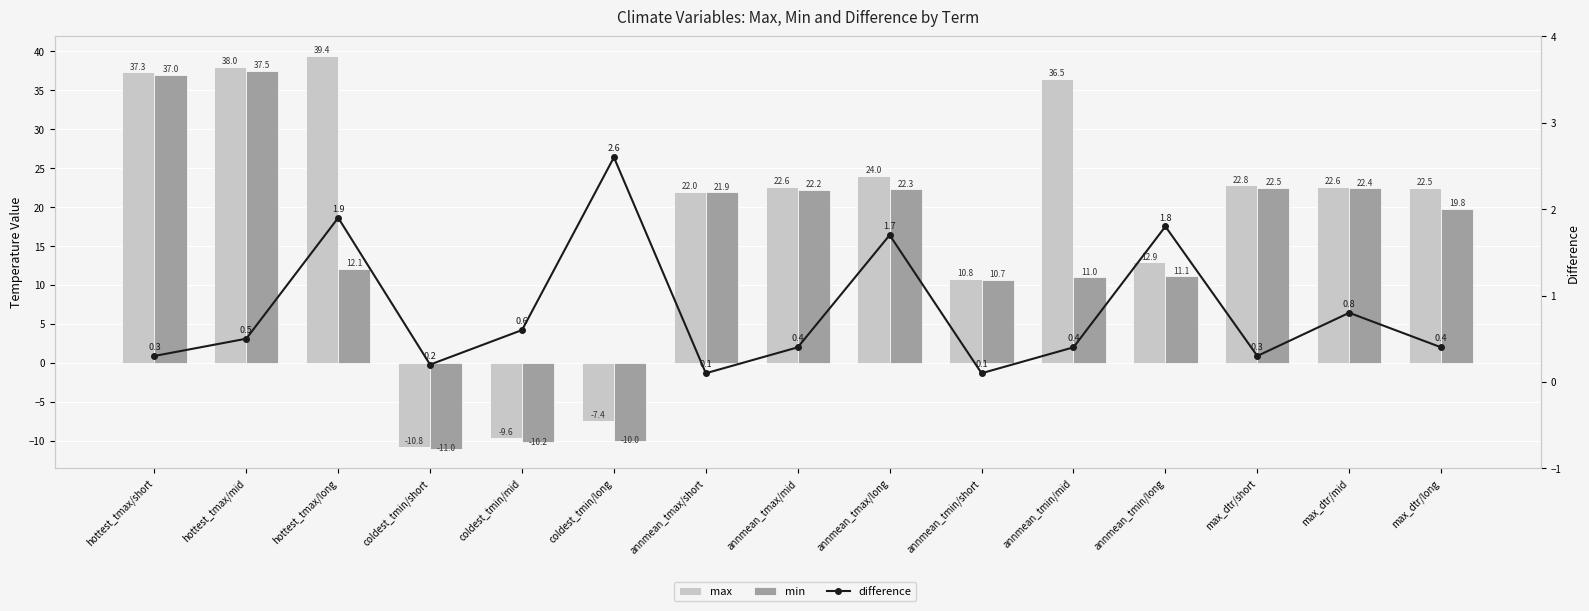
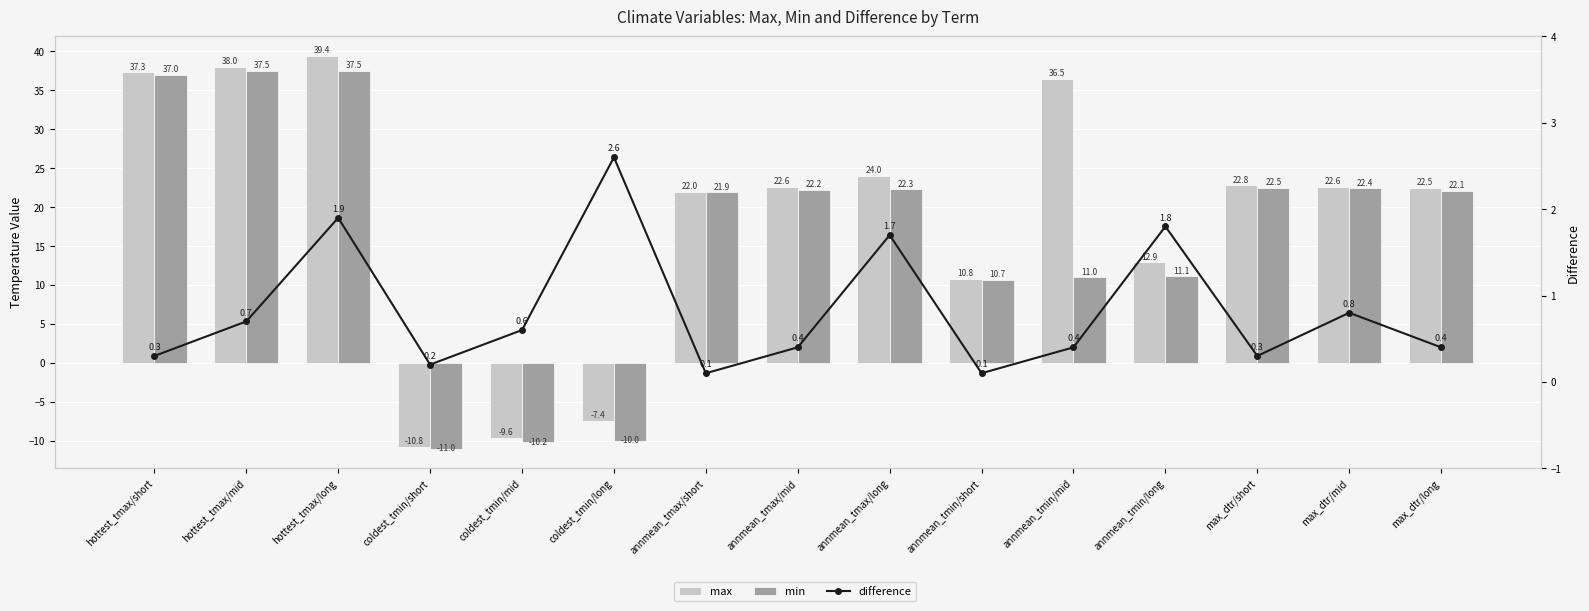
  {
    "max": {
      "hottest_tmax/short": 37.3,
      "hottest_tmax/mid": 38.0,
      "hottest_tmax/long": 39.4,
      "coldest_tmin/short": -10.8,
      "coldest_tmin/mid": -9.6,
      "coldest_tmin/long": -7.4,
      "annmean_tmax/short": 22.0,
      "annmean_tmax/mid": 22.6,
      "annmean_tmax/long": 24.0,
      "annmean_tmin/short": 10.8,
      "annmean_tmin/mid": 36.5,
      "annmean_tmin/long": 12.9,
      "max_dtr/short": 22.8,
      "max_dtr/mid": 22.6,
      "max_dtr/long": 22.5
    },
    "min": {
      "hottest_tmax/short": 37.0,
      "hottest_tmax/mid": 37.5,
-     "hottest_tmax/long": 12.1,
+     "hottest_tmax/long": 37.5,
      "coldest_tmin/short": -11.0,
      "coldest_tmin/mid": -10.2,
      "coldest_tmin/long": -10.0,
      "annmean_tmax/short": 21.9,
      "annmean_tmax/mid": 22.2,
      "annmean_tmax/long": 22.3,
      "annmean_tmin/short": 10.7,
      "annmean_tmin/mid": 11.0,
      "annmean_tmin/long": 11.1,
      "max_dtr/short": 22.5,
      "max_dtr/mid": 22.4,
-     "max_dtr/long": 19.8
+     "max_dtr/long": 22.1
    },
    "difference": {
      "hottest_tmax/short": 0.3,
-     "hottest_tmax/mid": 0.5,
+     "hottest_tmax/mid": 0.7,
      "hottest_tmax/long": 1.9,
      "coldest_tmin/short": 0.2,
      "coldest_tmin/mid": 0.6,
      "coldest_tmin/long": 2.6,
      "annmean_tmax/short": 0.1,
      "annmean_tmax/mid": 0.4,
      "annmean_tmax/long": 1.7,
      "annmean_tmin/short": 0.1,
      "annmean_tmin/mid": 0.4,
      "annmean_tmin/long": 1.8,
      "max_dtr/short": 0.3,
      "max_dtr/mid": 0.8,
      "max_dtr/long": 0.4
    }
  }
